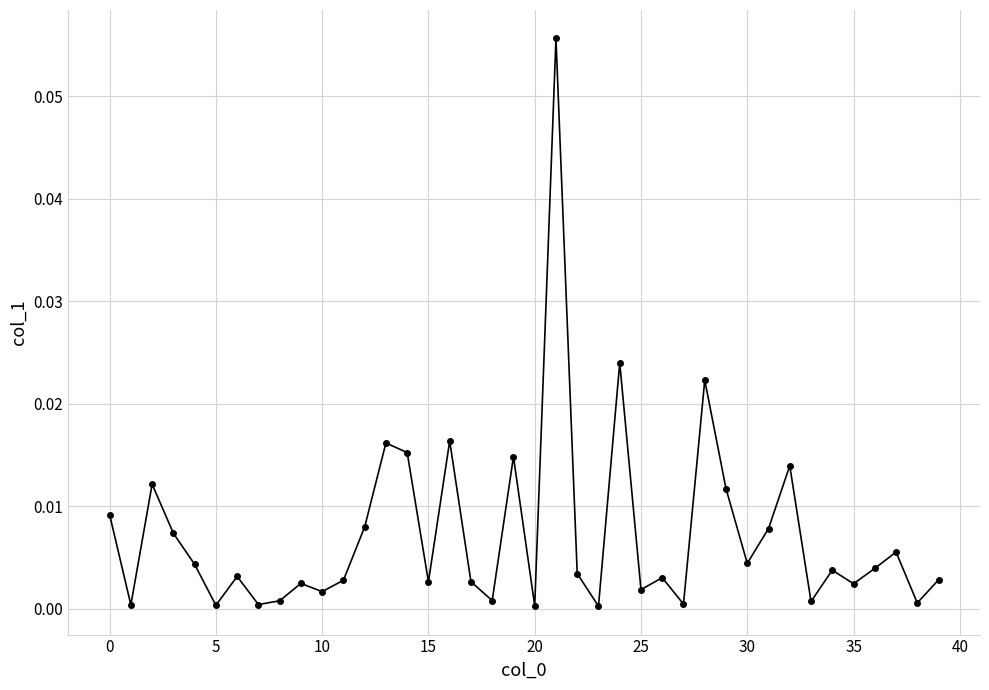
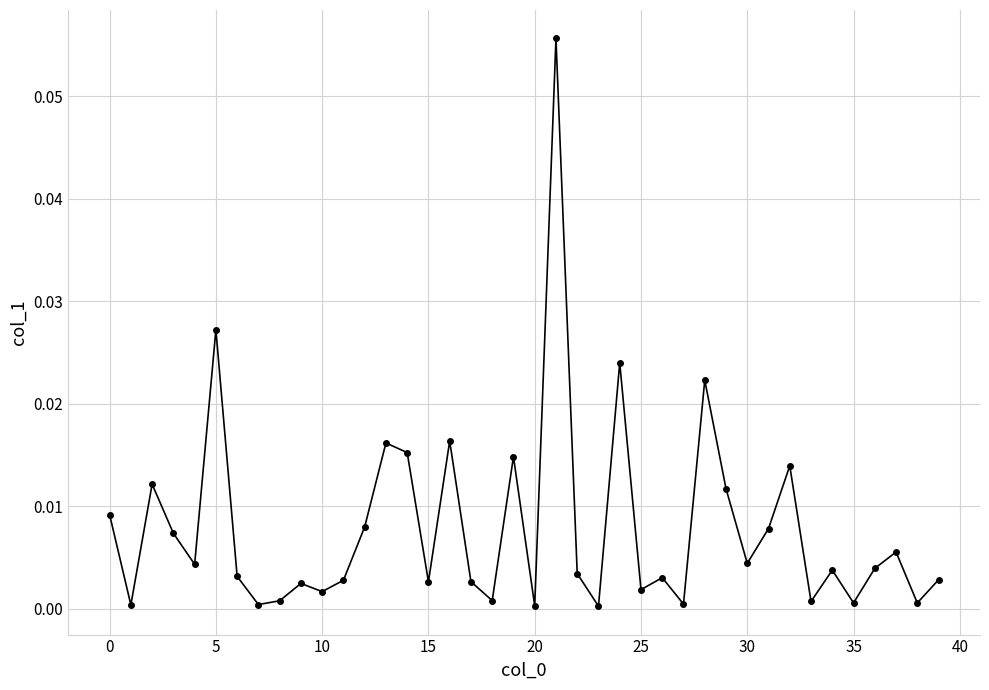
  {
    "0": 0.0092,
-   "5": 0.0003,
+   "5": 0.0272,
    "10": 0.0017,
    "15": 0.0026,
    "20": 0.0003,
    "25": 0.0019,
    "30": 0.0044,
-   "35": 0.0024
+   "35": 0.0006
  }
